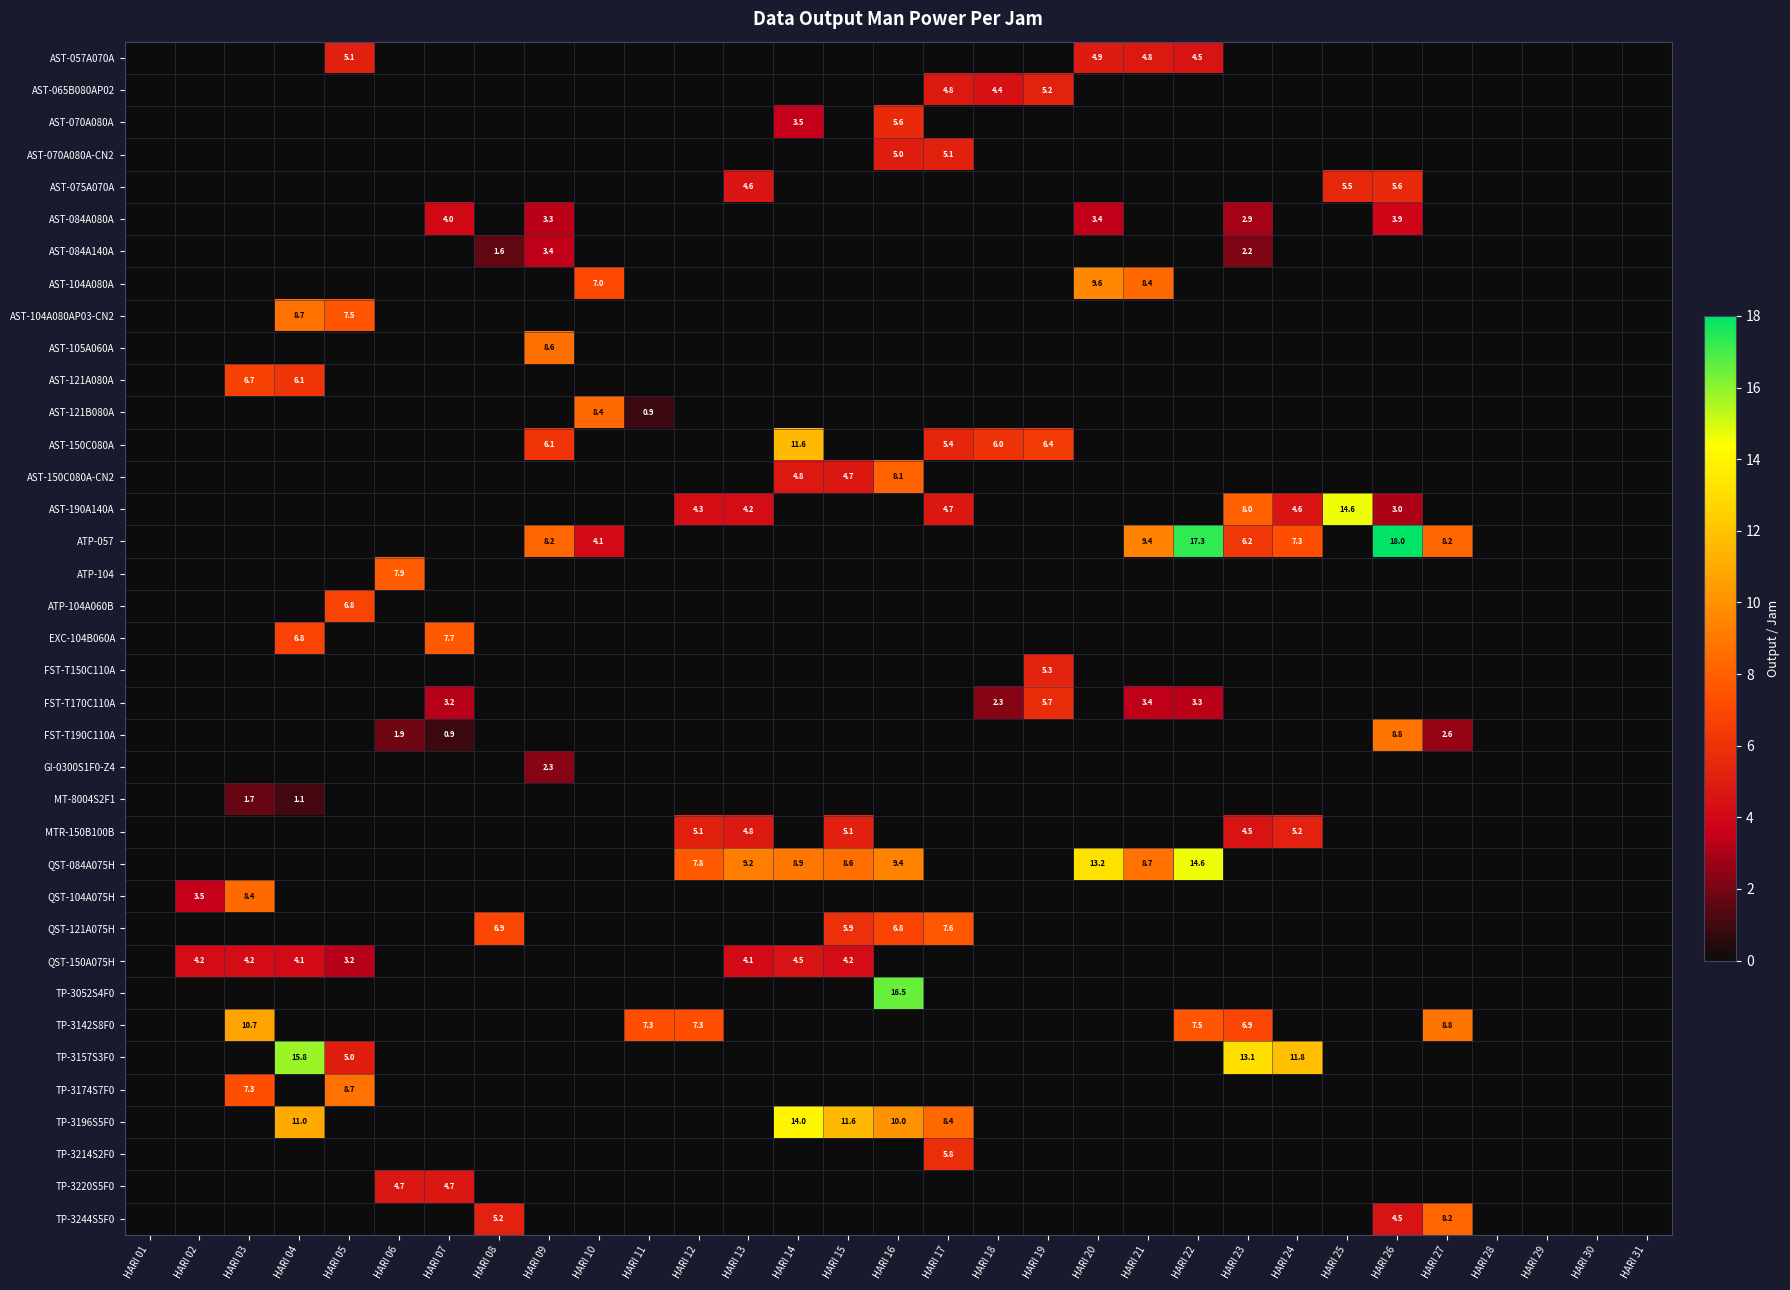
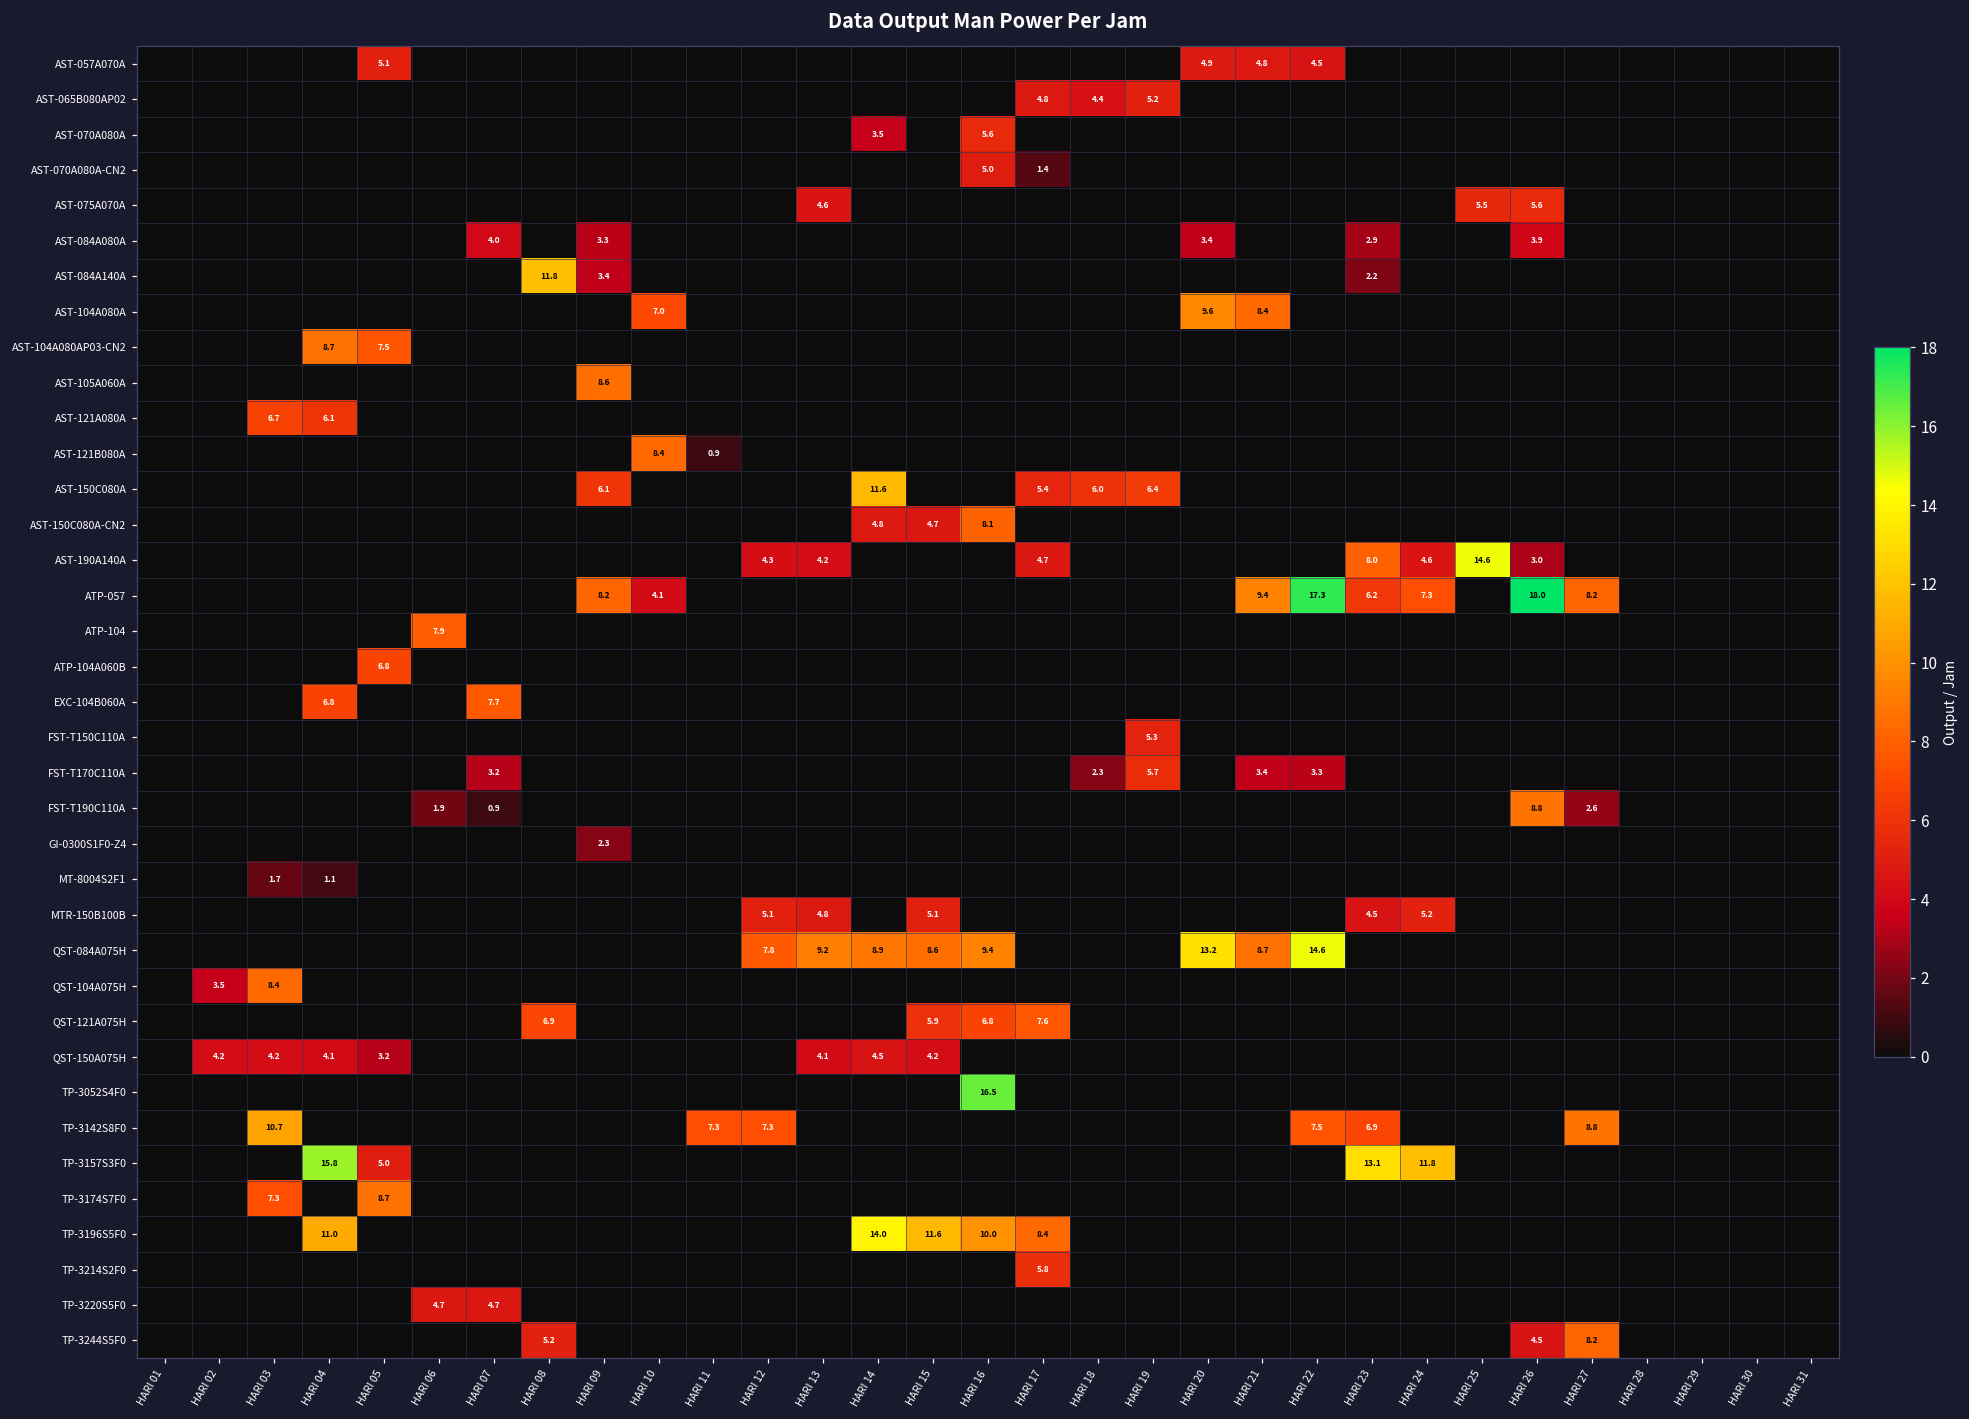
  {
    "AST-057A070A": {
      "HARI 05": 5.1,
      "HARI 20": 4.9,
      "HARI 21": 4.8,
      "HARI 22": 4.5
    },
    "AST-065B080AP02": {
      "HARI 17": 4.8,
      "HARI 18": 4.4,
      "HARI 19": 5.2
    },
    "AST-070A080A": {
      "HARI 14": 3.5,
      "HARI 16": 5.6
    },
    "AST-070A080A-CN2": {
      "HARI 16": 5.0,
-     "HARI 17": 5.1
+     "HARI 17": 1.4
    },
    "AST-075A070A": {
      "HARI 13": 4.6,
      "HARI 25": 5.5,
      "HARI 26": 5.6
    },
    "AST-084A080A": {
      "HARI 07": 4.0,
      "HARI 09": 3.3,
      "HARI 20": 3.4,
      "HARI 23": 2.9,
      "HARI 26": 3.9
    },
    "AST-084A140A": {
-     "HARI 08": 1.6,
+     "HARI 08": 11.8,
      "HARI 09": 3.4,
      "HARI 23": 2.2
    },
    "AST-104A080A": {
      "HARI 10": 7.0,
      "HARI 20": 9.6,
      "HARI 21": 8.4
    },
    "AST-104A080AP03-CN2": {
      "HARI 04": 8.7,
      "HARI 05": 7.5
    },
    "AST-105A060A": {
      "HARI 09": 8.6
    },
    "AST-121A080A": {
      "HARI 03": 6.7,
      "HARI 04": 6.1
    },
    "AST-121B080A": {
      "HARI 10": 8.4,
      "HARI 11": 0.9
    },
    "AST-150C080A": {
      "HARI 09": 6.1,
      "HARI 14": 11.6,
      "HARI 17": 5.4,
      "HARI 18": 6.0,
      "HARI 19": 6.4
    },
    "AST-150C080A-CN2": {
      "HARI 14": 4.8,
      "HARI 15": 4.7,
      "HARI 16": 8.1
    },
    "AST-190A140A": {
      "HARI 12": 4.3,
      "HARI 13": 4.2,
      "HARI 17": 4.7,
      "HARI 23": 8.0,
      "HARI 24": 4.6,
      "HARI 25": 14.6,
      "HARI 26": 3.0
    },
    "ATP-057": {
      "HARI 09": 8.2,
      "HARI 10": 4.1,
      "HARI 21": 9.4,
      "HARI 22": 17.3,
      "HARI 23": 6.2,
      "HARI 24": 7.3,
      "HARI 26": 18.0,
      "HARI 27": 8.2
    },
    "ATP-104": {
      "HARI 06": 7.9
    },
    "ATP-104A060B": {
      "HARI 05": 6.8
    },
    "EXC-104B060A": {
      "HARI 04": 6.8,
      "HARI 07": 7.7
    },
    "FST-T150C110A": {
      "HARI 19": 5.3
    },
    "FST-T170C110A": {
      "HARI 07": 3.2,
      "HARI 18": 2.3,
      "HARI 19": 5.7,
      "HARI 21": 3.4,
      "HARI 22": 3.3
    },
    "FST-T190C110A": {
      "HARI 06": 1.9,
      "HARI 07": 0.9,
      "HARI 26": 8.8,
      "HARI 27": 2.6
    },
    "GI-0300S1F0-Z4": {
      "HARI 09": 2.3
    },
    "MT-8004S2F1": {
      "HARI 03": 1.7,
      "HARI 04": 1.1
    },
    "MTR-150B100B": {
      "HARI 12": 5.1,
      "HARI 13": 4.8,
      "HARI 15": 5.1,
      "HARI 23": 4.5,
      "HARI 24": 5.2
    },
    "QST-084A075H": {
      "HARI 12": 7.8,
      "HARI 13": 9.2,
      "HARI 14": 8.9,
      "HARI 15": 8.6,
      "HARI 16": 9.4,
      "HARI 20": 13.2,
      "HARI 21": 8.7,
      "HARI 22": 14.6
    },
    "QST-104A075H": {
      "HARI 02": 3.5,
      "HARI 03": 8.4
    },
    "QST-121A075H": {
      "HARI 08": 6.9,
      "HARI 15": 5.9,
      "HARI 16": 6.8,
      "HARI 17": 7.6
    },
    "QST-150A075H": {
      "HARI 02": 4.2,
      "HARI 03": 4.2,
      "HARI 04": 4.1,
      "HARI 05": 3.2,
      "HARI 13": 4.1,
      "HARI 14": 4.5,
      "HARI 15": 4.2
    },
    "TP-3052S4F0": {
      "HARI 16": 16.5
    },
    "TP-3142S8F0": {
      "HARI 03": 10.7,
      "HARI 11": 7.3,
      "HARI 12": 7.3,
      "HARI 22": 7.5,
      "HARI 23": 6.9,
      "HARI 27": 8.8
    },
    "TP-3157S3F0": {
      "HARI 04": 15.8,
      "HARI 05": 5.0,
      "HARI 23": 13.1,
      "HARI 24": 11.8
    },
    "TP-3174S7F0": {
      "HARI 03": 7.3,
      "HARI 05": 8.7
    },
    "TP-3196S5F0": {
      "HARI 04": 11.0,
      "HARI 14": 14.0,
      "HARI 15": 11.6,
      "HARI 16": 10.0,
      "HARI 17": 8.4
    },
    "TP-3214S2F0": {
      "HARI 17": 5.8
    },
    "TP-3220S5F0": {
      "HARI 06": 4.7,
      "HARI 07": 4.7
    },
    "TP-3244S5F0": {
      "HARI 08": 5.2,
      "HARI 26": 4.5,
      "HARI 27": 8.2
    }
  }
